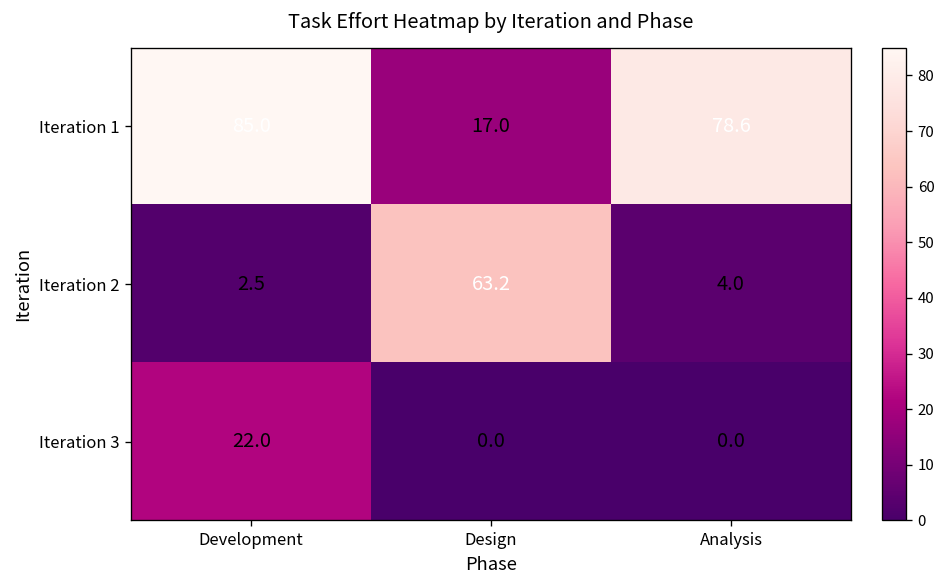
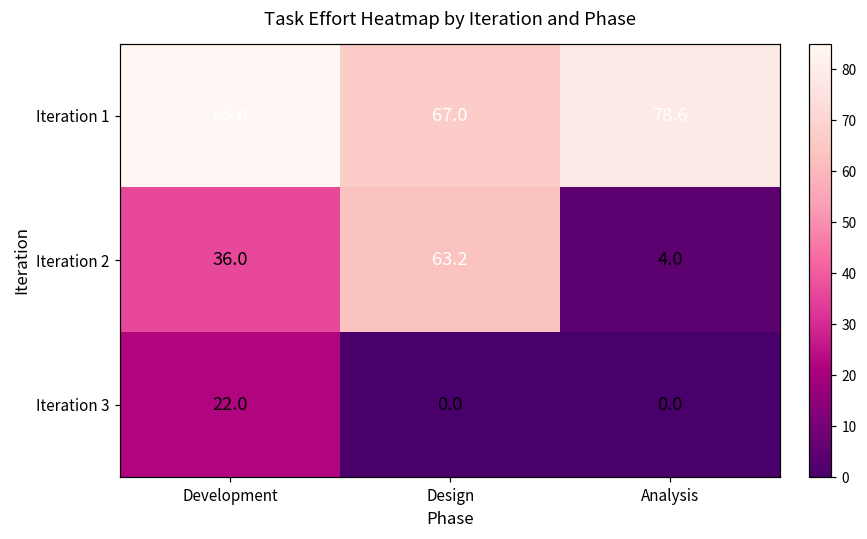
  {
    "Iteration 1": {
-     "Design": 17.0
+     "Design": 67.0
    },
    "Iteration 2": {
-     "Development": 2.5,
+     "Development": 36.0,
      "Design": 63.2,
      "Analysis": 4.0
    },
    "Iteration 3": {
      "Development": 22.0,
      "Design": 0.0,
      "Analysis": 0.0
    }
  }
